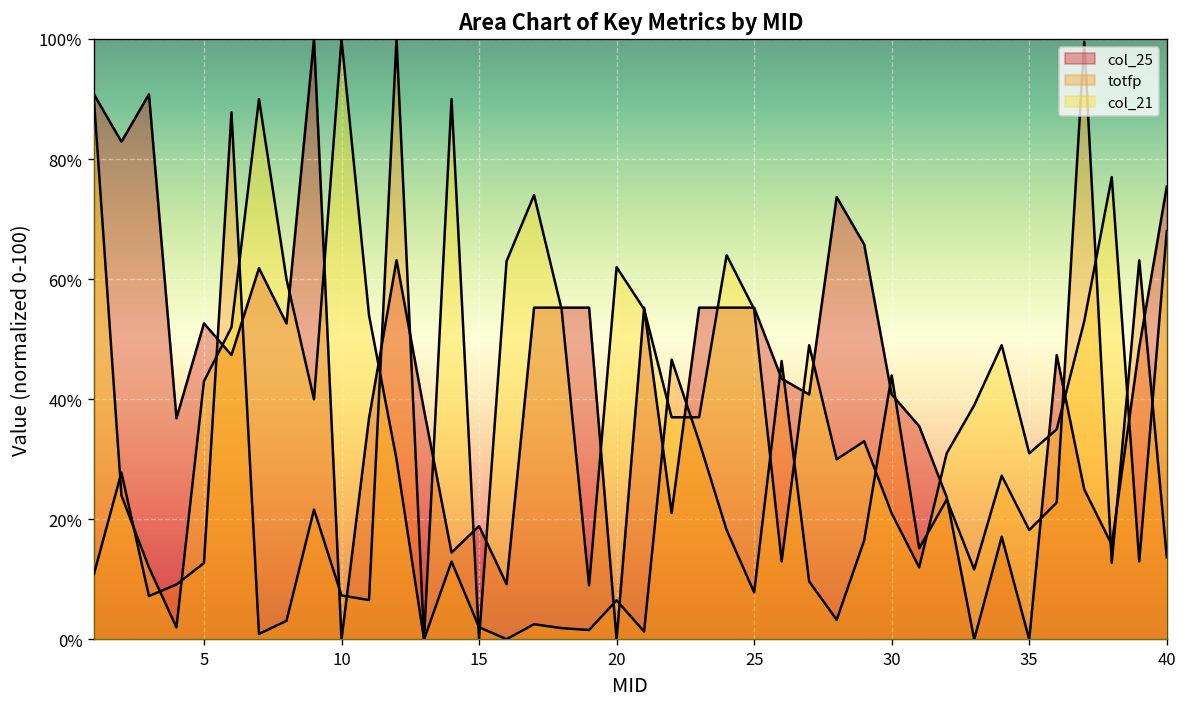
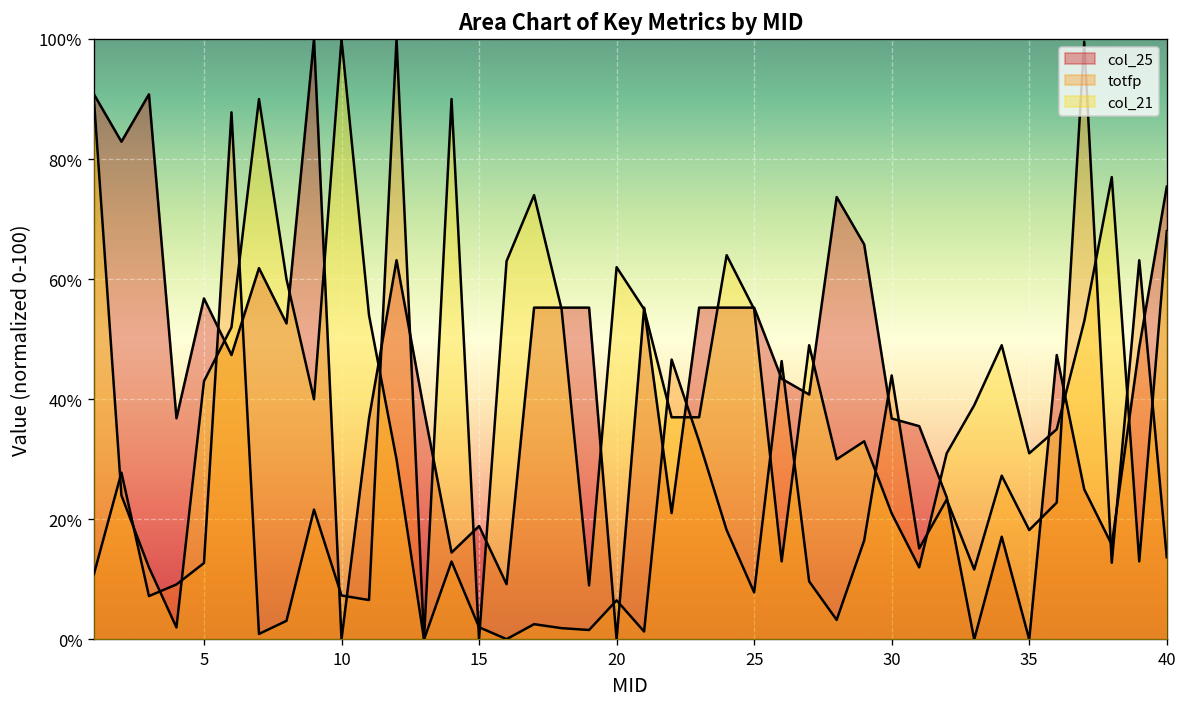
  {
    "col_25": {
-     "5": "53%",
+     "5": "57%",
      "10": "0%",
      "15": "19%",
      "20": "0%",
-     "30": "41%",
+     "30": "37%",
      "35": "0%",
      "40": "75%"
    }
  }
